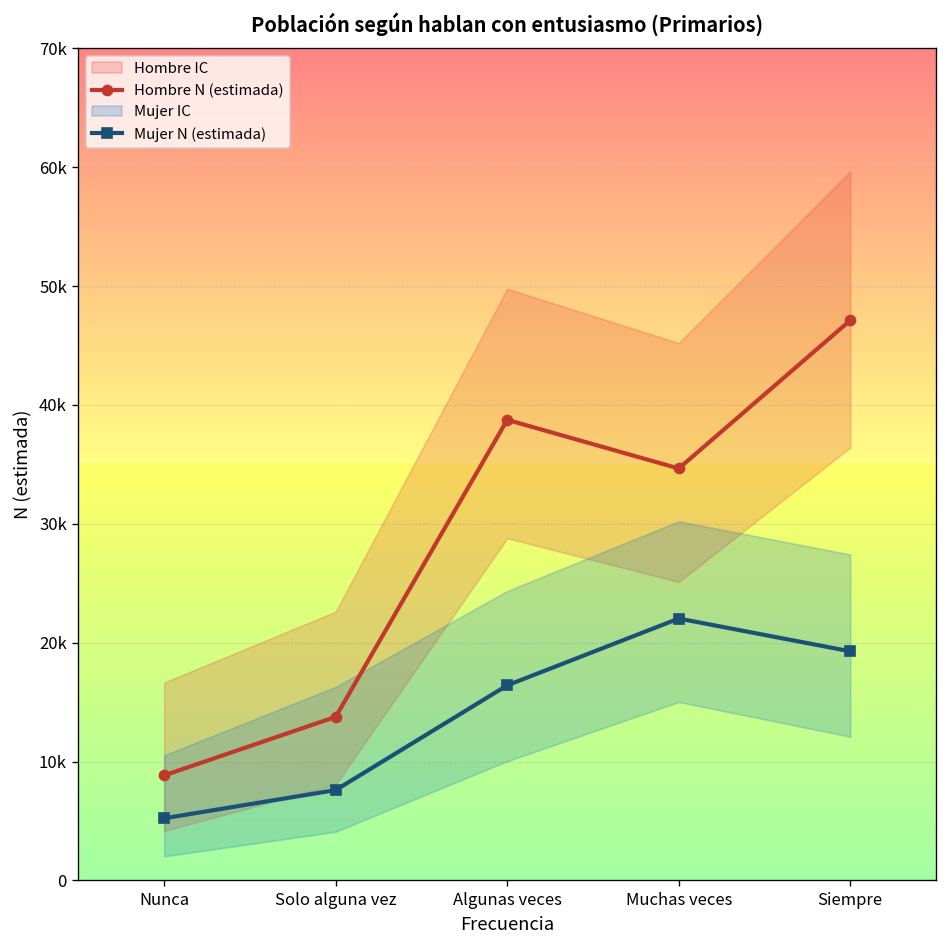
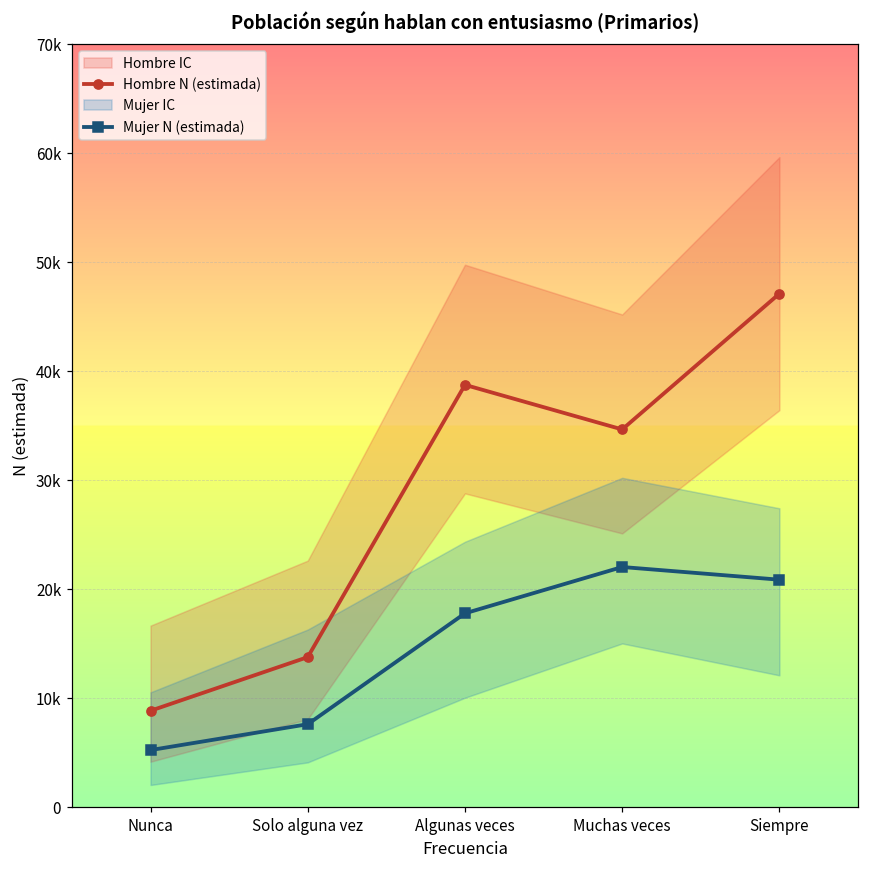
  {
    "Mujer N (estimada)": {
      "Nunca": 5000,
      "Solo alguna vez": 8000,
-     "Algunas veces": 16000,
+     "Algunas veces": 18000,
      "Muchas veces": 22000,
-     "Siempre": 19000
+     "Siempre": 21000
    }
  }
